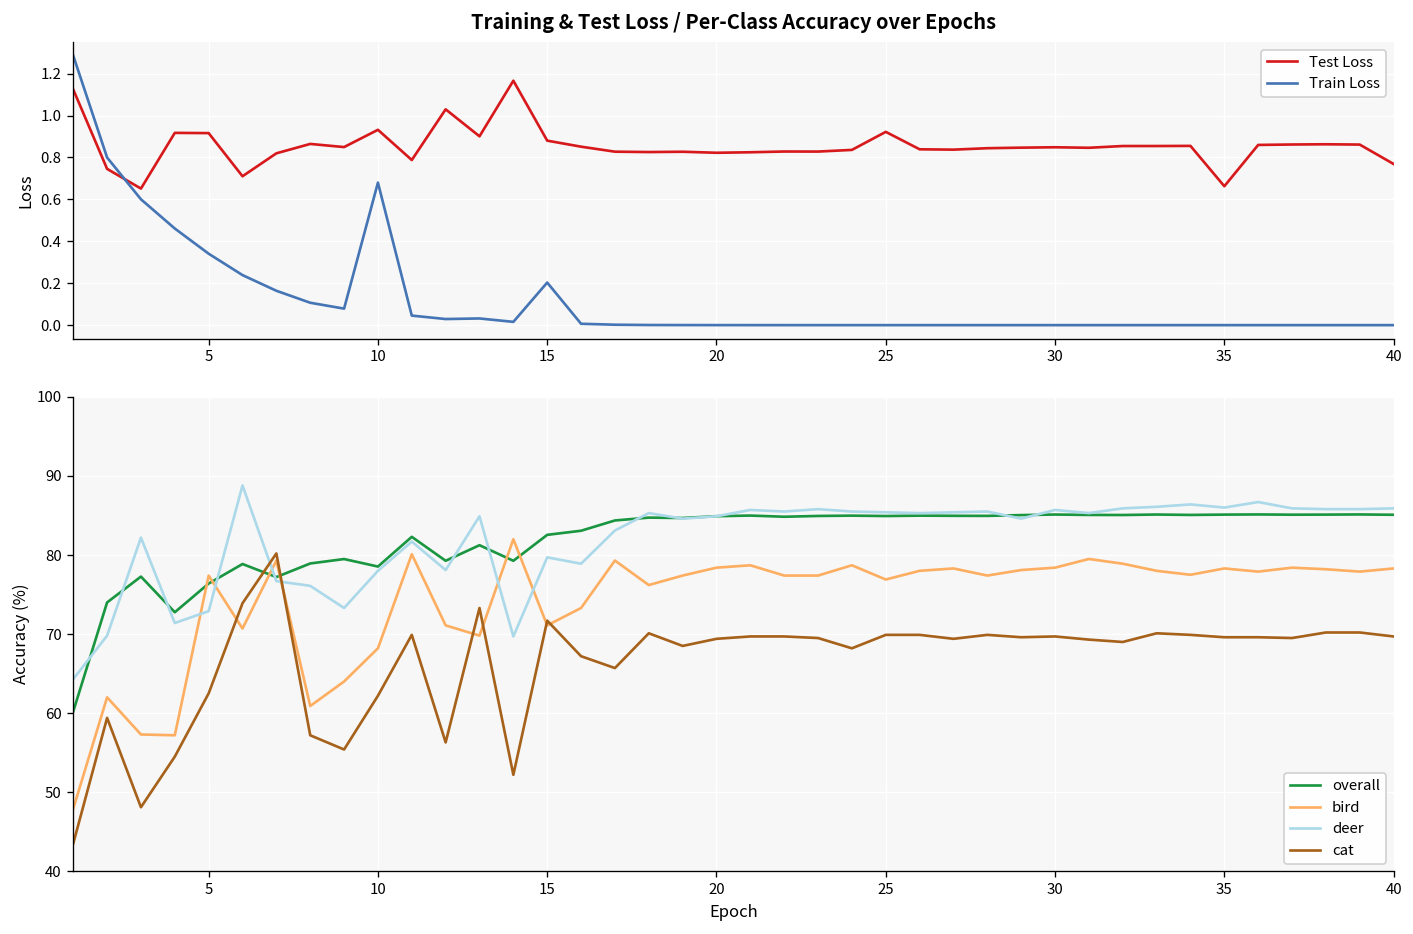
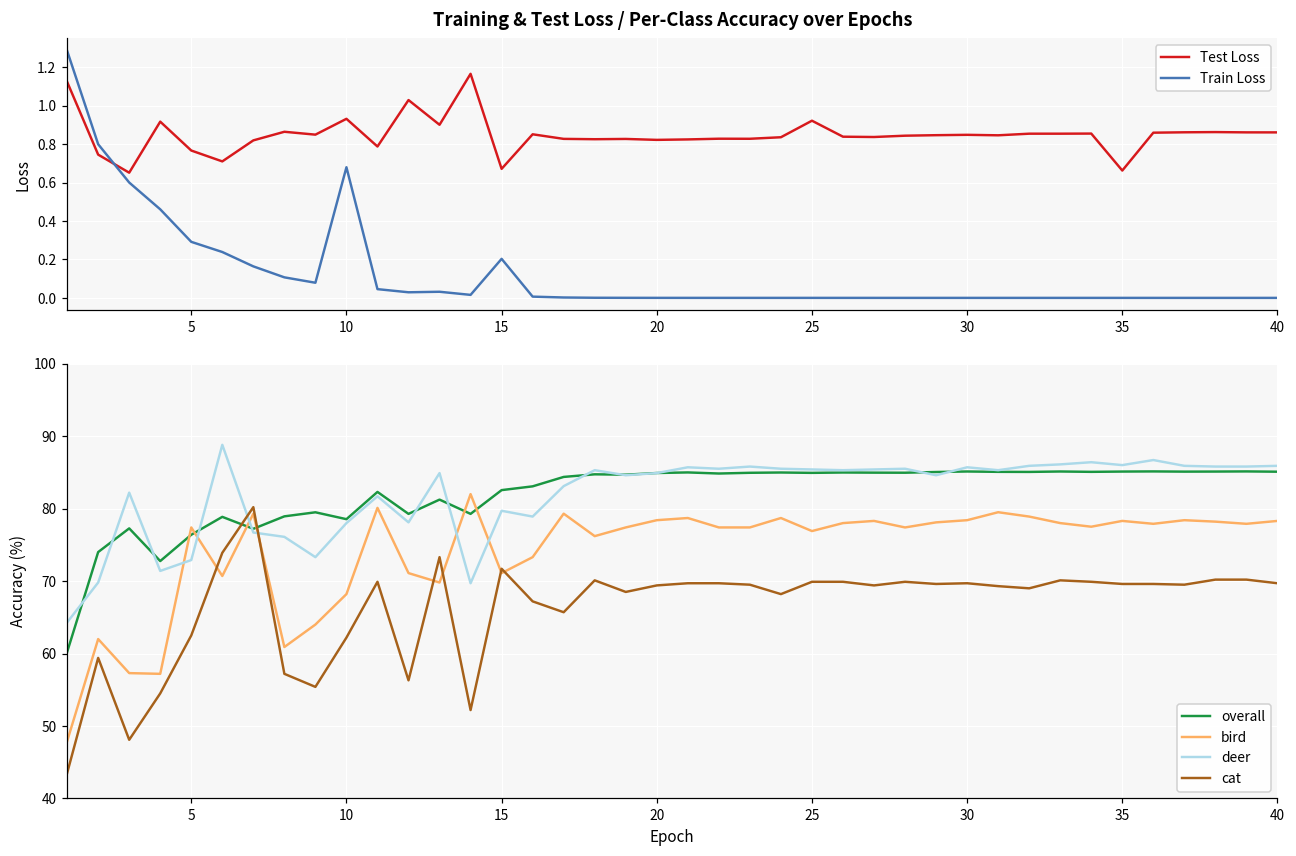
  {
    "Training & Test Loss / Per-Class Accuracy over Epochs": {
      "Test Loss": {
-       "5": 0.92,
+       "5": 0.77,
        "10": 0.93,
-       "15": 0.88,
+       "15": 0.67,
        "20": 0.82,
        "25": 0.92,
        "30": 0.85,
        "35": 0.66,
-       "40": 0.77
+       "40": 0.86
      },
      "Train Loss": {
-       "5": 0.34,
+       "5": 0.29,
        "10": 0.68,
        "15": 0.20,
        "20": 0.00,
        "25": 0.00,
        "30": 0.00,
        "35": 0.00,
        "40": 0.00
      }
    }
  }
